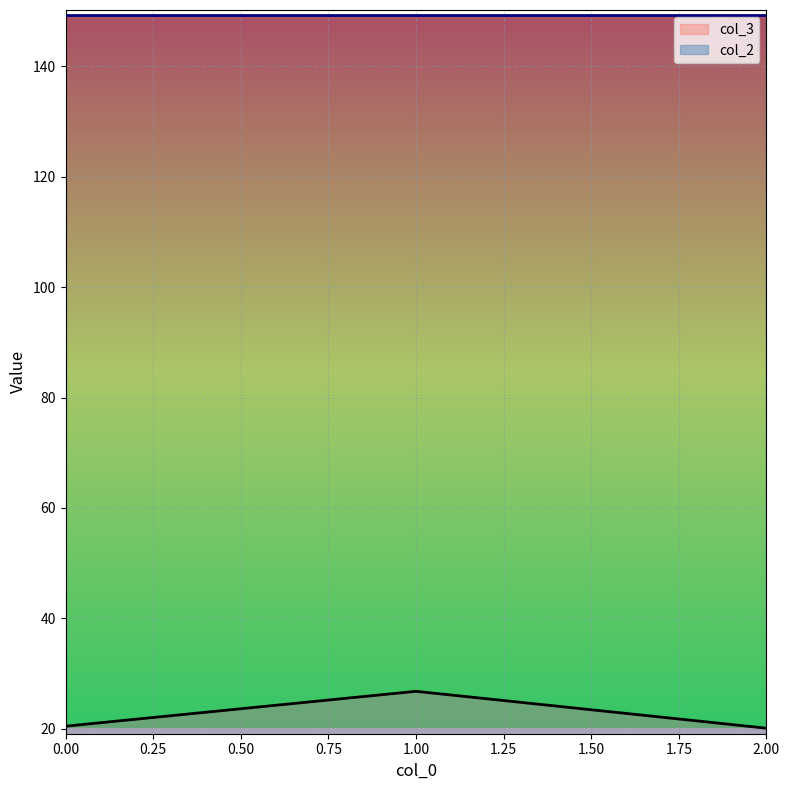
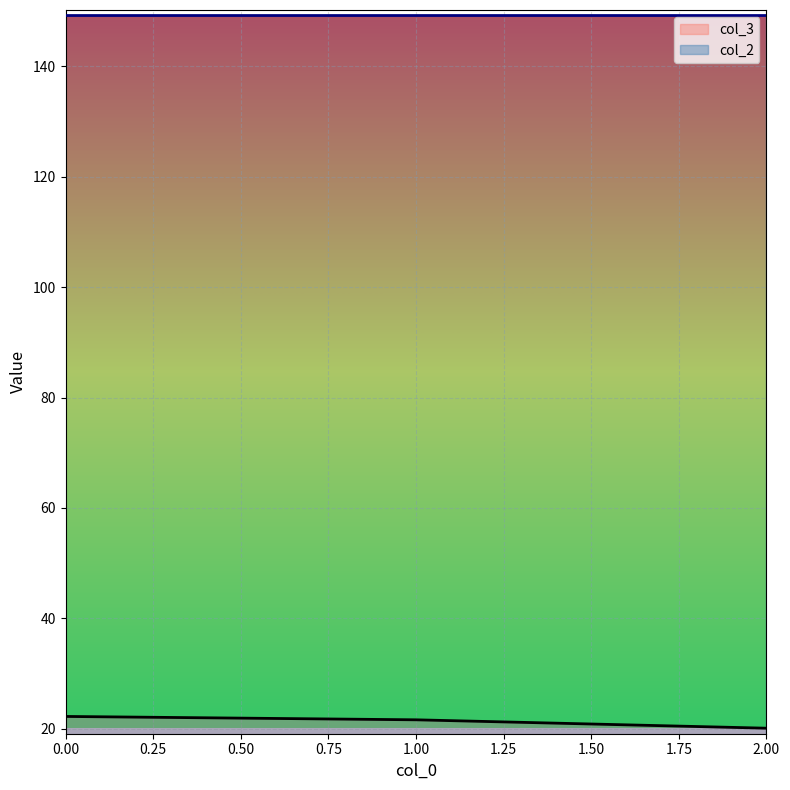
  {
    "col_3": {
-     "0.00": 20,
-     "1.00": 27,
+     "0.00": 22,
+     "1.00": 22,
      "2.00": 20
    },
    "col_2": {
      "0.00": 149,
      "1.00": 149,
      "2.00": 149
    }
  }
